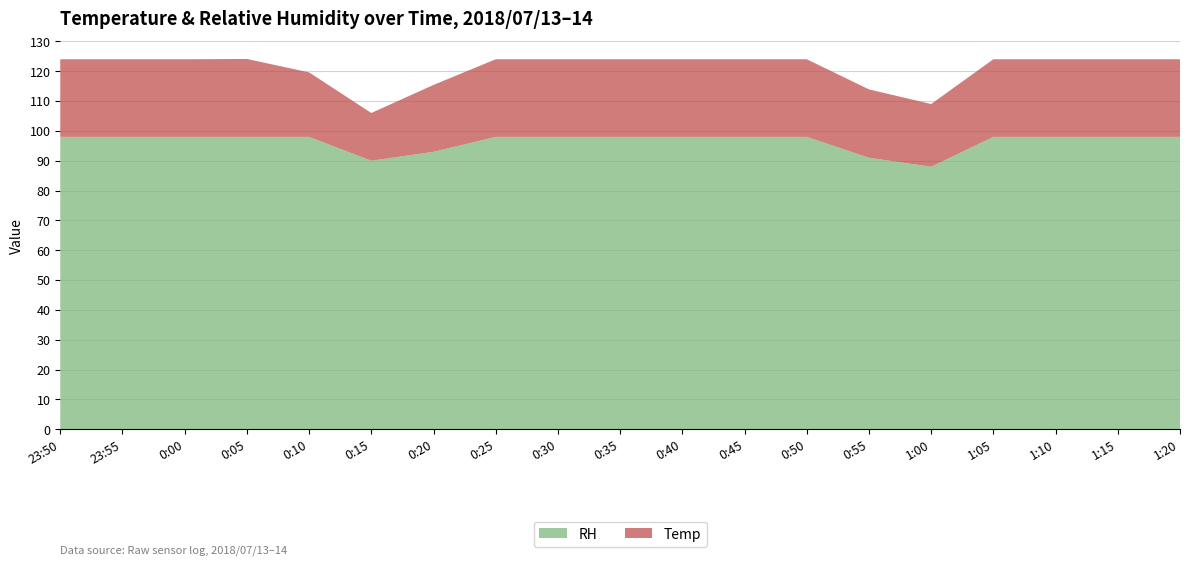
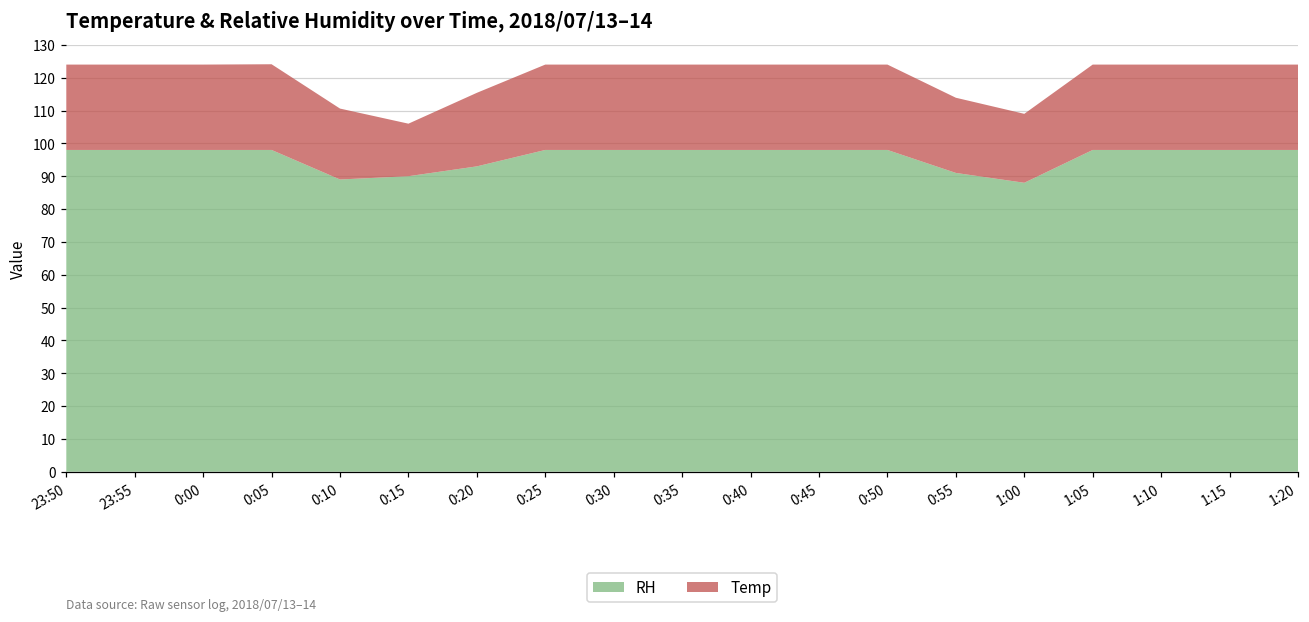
  {
    "RH": {
      "23:50": 98,
      "23:55": 98,
      "0:00": 98,
      "0:05": 98,
-     "0:10": 98,
+     "0:10": 89,
      "0:15": 90,
      "0:20": 93,
      "0:25": 98,
      "0:30": 98,
      "0:35": 98,
      "0:40": 98,
      "0:45": 98,
      "0:50": 98,
      "0:55": 91,
      "1:00": 88,
      "1:05": 98,
      "1:10": 98,
      "1:15": 98,
      "1:20": 98
    },
    "Temp": {
      "23:50": 26,
      "23:55": 26,
      "0:00": 26,
      "0:05": 26,
      "0:10": 22,
      "0:15": 16,
      "0:20": 22,
      "0:25": 26,
      "0:30": 26,
      "0:35": 26,
      "0:40": 26,
      "0:45": 26,
      "0:50": 26,
      "0:55": 23,
      "1:00": 21,
      "1:05": 26,
      "1:10": 26,
      "1:15": 26,
      "1:20": 26
    }
  }
